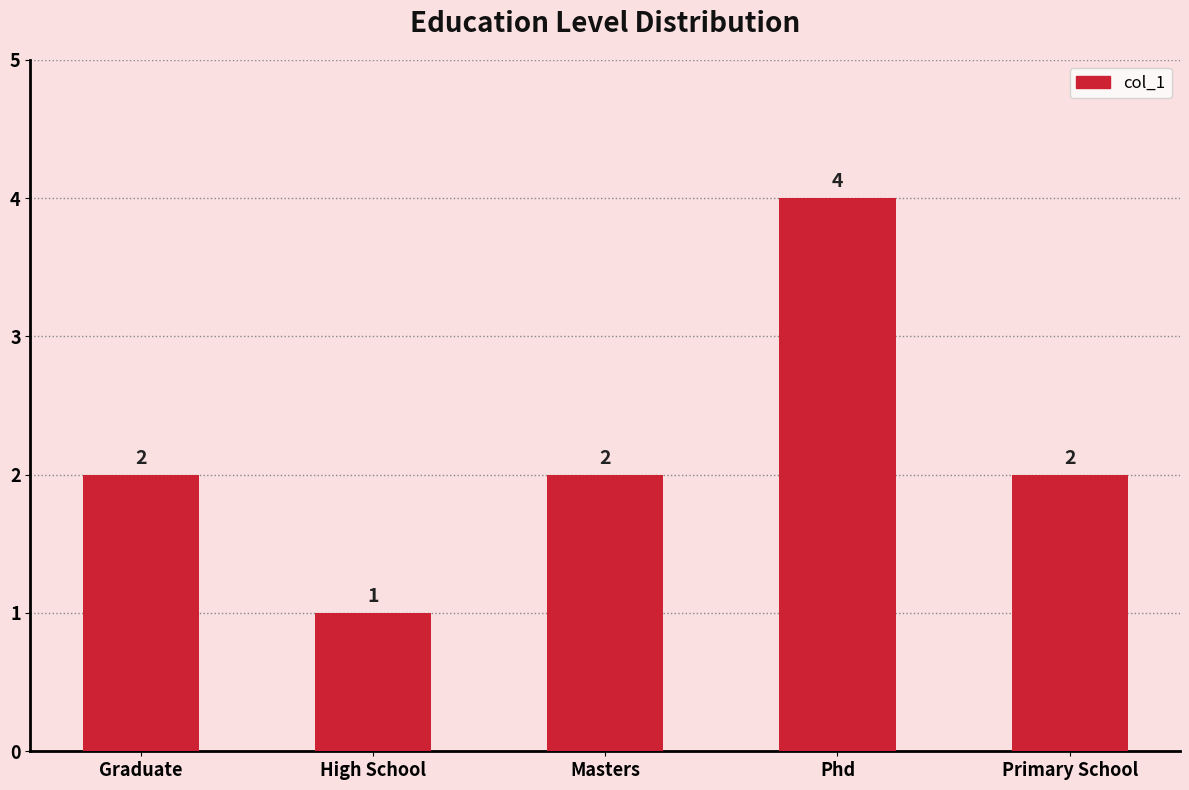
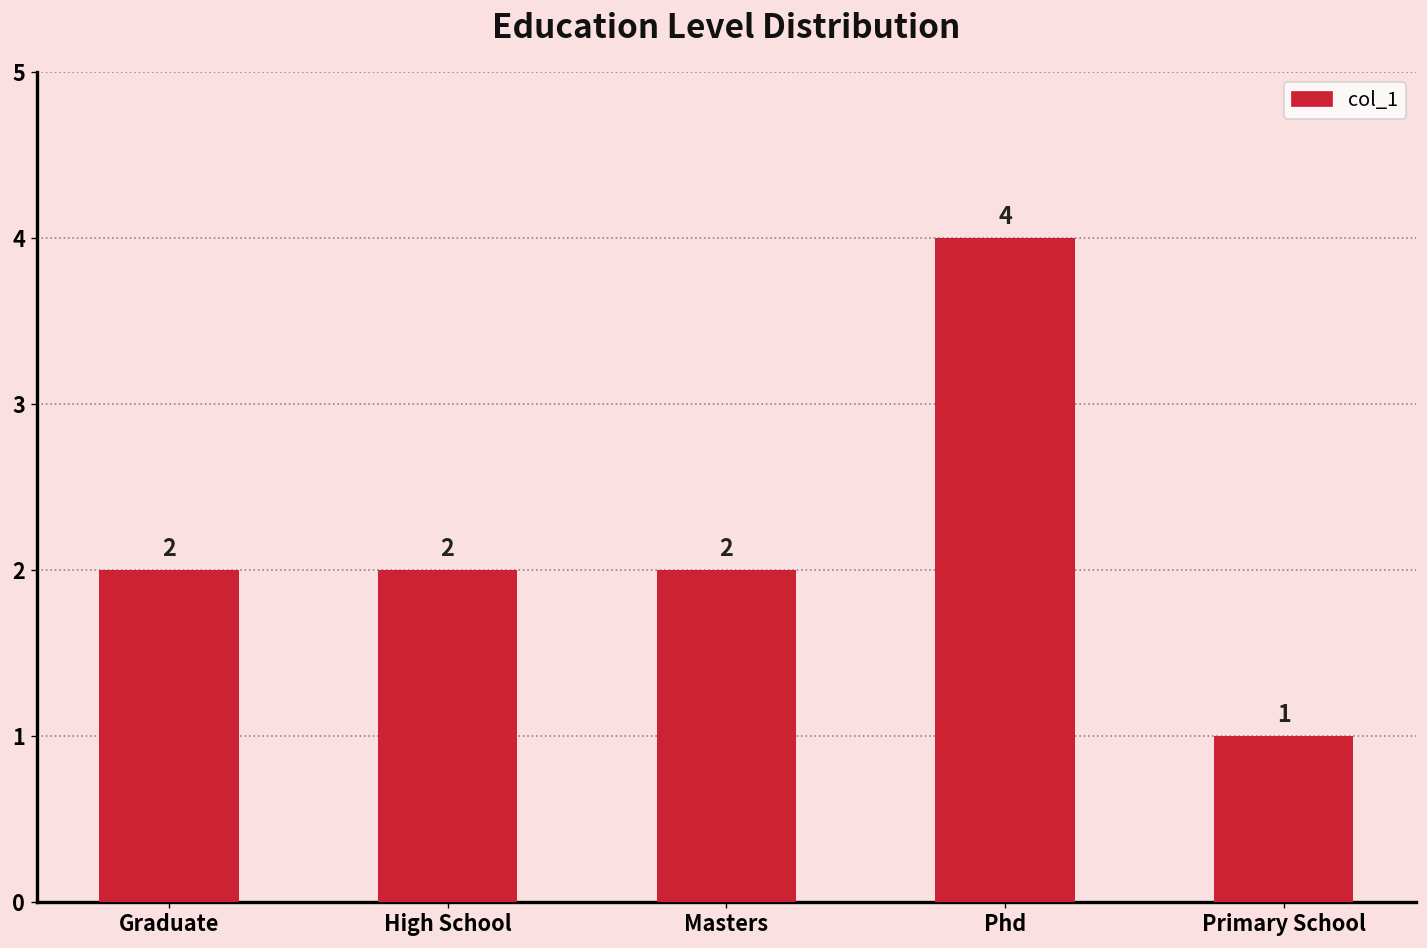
  {
    "Graduate": 2,
-   "High School": 1,
+   "High School": 2,
    "Masters": 2,
    "Phd": 4,
-   "Primary School": 2
+   "Primary School": 1
  }
